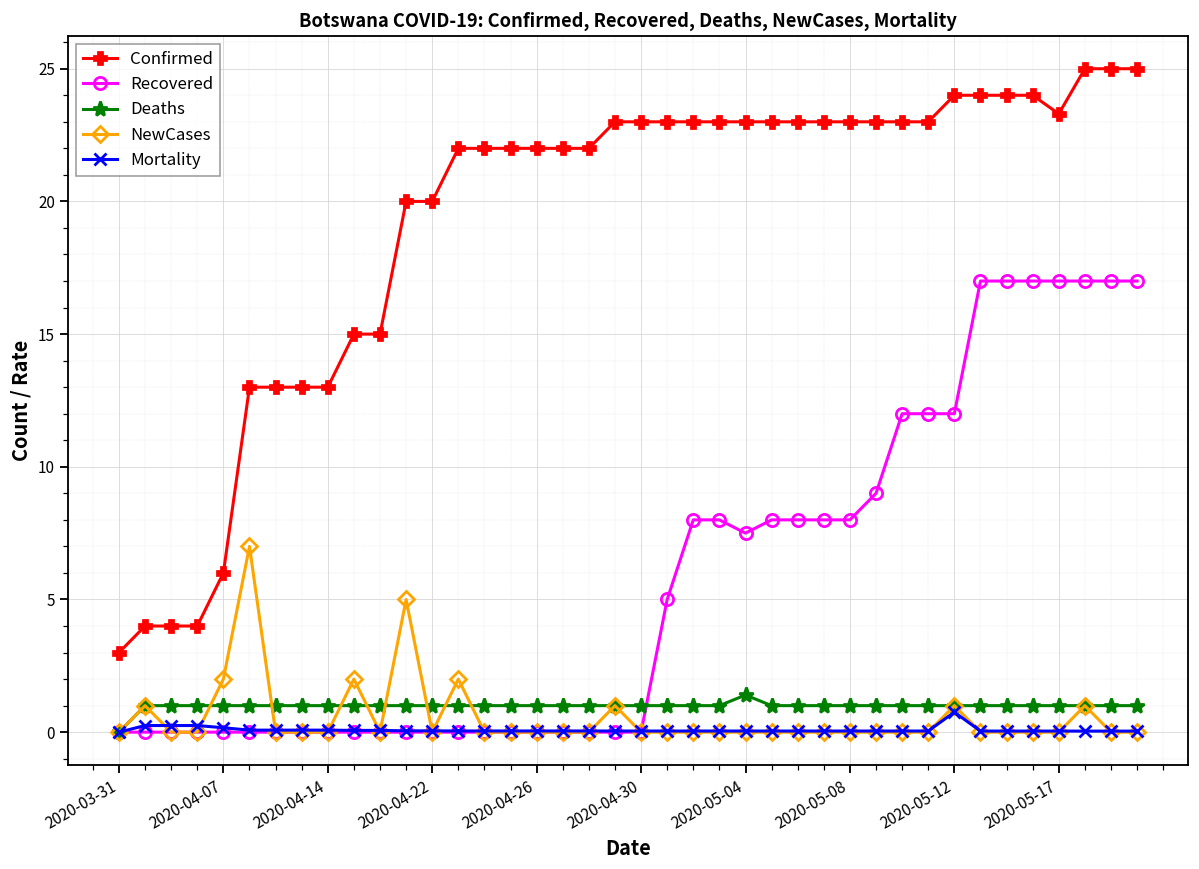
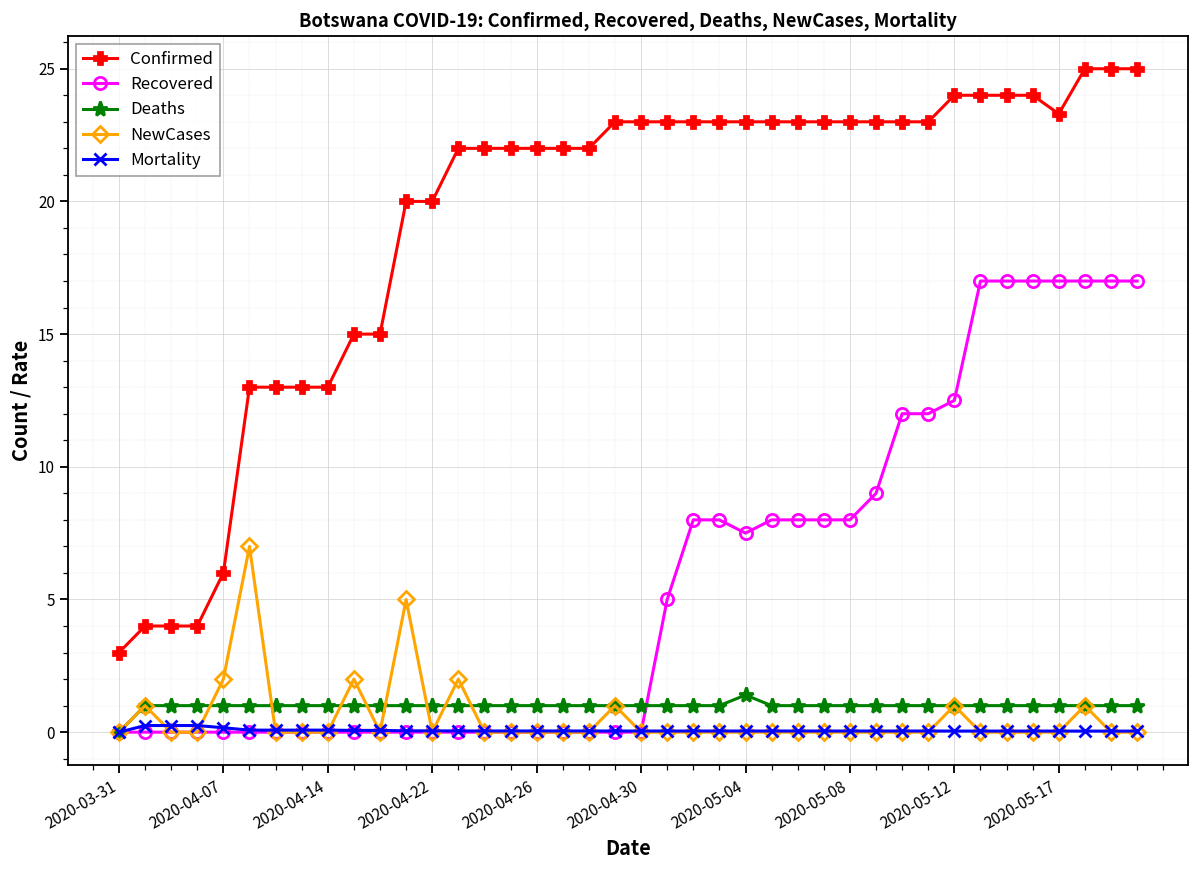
  {
    "Confirmed": {
      "2020-03-31": 3.0,
      "2020-04-07": 6.0,
      "2020-04-14": 13.0,
      "2020-04-22": 20.0,
      "2020-04-26": 22.0,
      "2020-04-30": 23.0,
      "2020-05-04": 23.0,
      "2020-05-08": 23.0,
      "2020-05-12": 24.0,
      "2020-05-17": 23.3
    },
    "Recovered": {
      "2020-04-07": 0.0,
      "2020-05-04": 7.5,
      "2020-05-08": 8.0,
-     "2020-05-12": 12.0,
+     "2020-05-12": 12.5,
      "2020-05-17": 17.0
    },
    "Deaths": {
      "2020-04-07": 1.0,
      "2020-04-14": 1.0,
      "2020-04-22": 1.0,
      "2020-04-26": 1.0,
      "2020-04-30": 1.0,
      "2020-05-04": 1.4,
      "2020-05-08": 1.0,
      "2020-05-17": 1.0
    },
    "NewCases": {
      "2020-04-07": 2.0
    },
    "Mortality": {
      "2020-04-07": 0.2,
-     "2020-05-12": 0.8
+     "2020-05-12": 0.0
    }
  }
